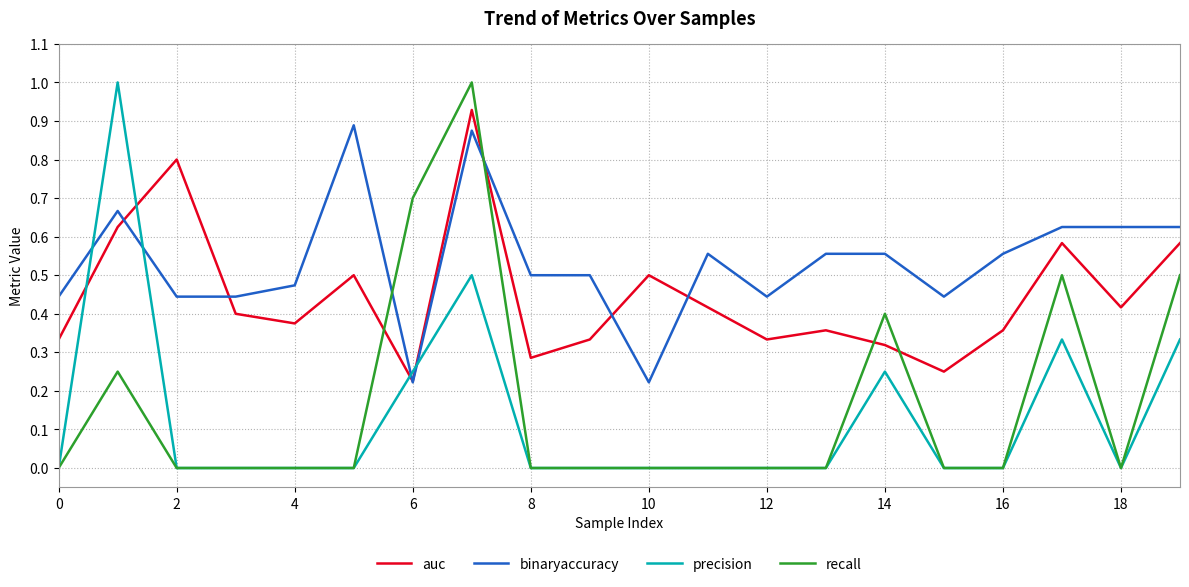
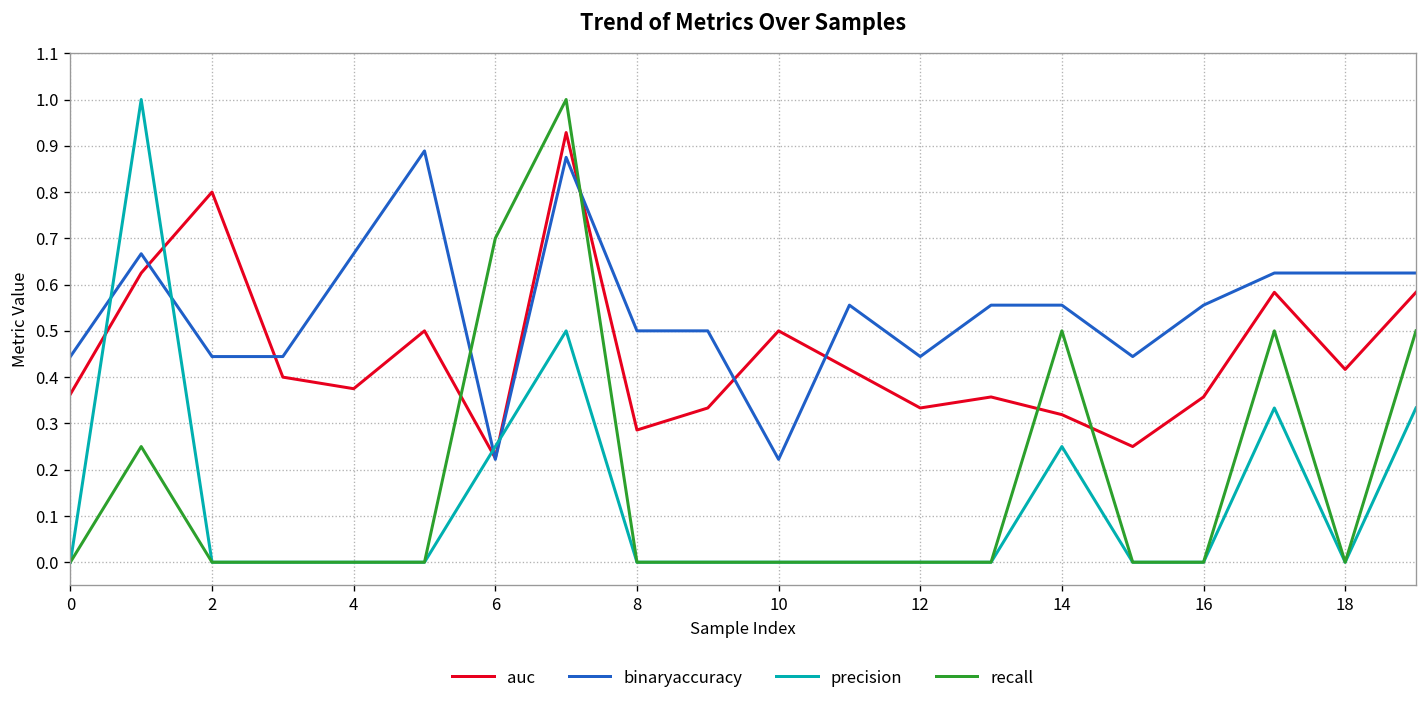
  {
    "auc": {
-     "0": 0.33,
+     "0": 0.36,
      "2": 0.80,
      "4": 0.38,
      "8": 0.29,
      "10": 0.50,
      "12": 0.33,
      "14": 0.32,
      "16": 0.36,
      "18": 0.42
    },
    "binaryaccuracy": {
      "0": 0.44,
      "2": 0.44,
-     "4": 0.47,
+     "4": 0.67,
      "8": 0.50,
      "10": 0.22,
      "12": 0.44,
      "14": 0.56,
      "16": 0.56,
      "18": 0.63
    },
    "precision": {
      "6": 0.25,
      "14": 0.25
    },
    "recall": {
      "6": 0.7,
-     "14": 0.4
+     "14": 0.5
    }
  }
